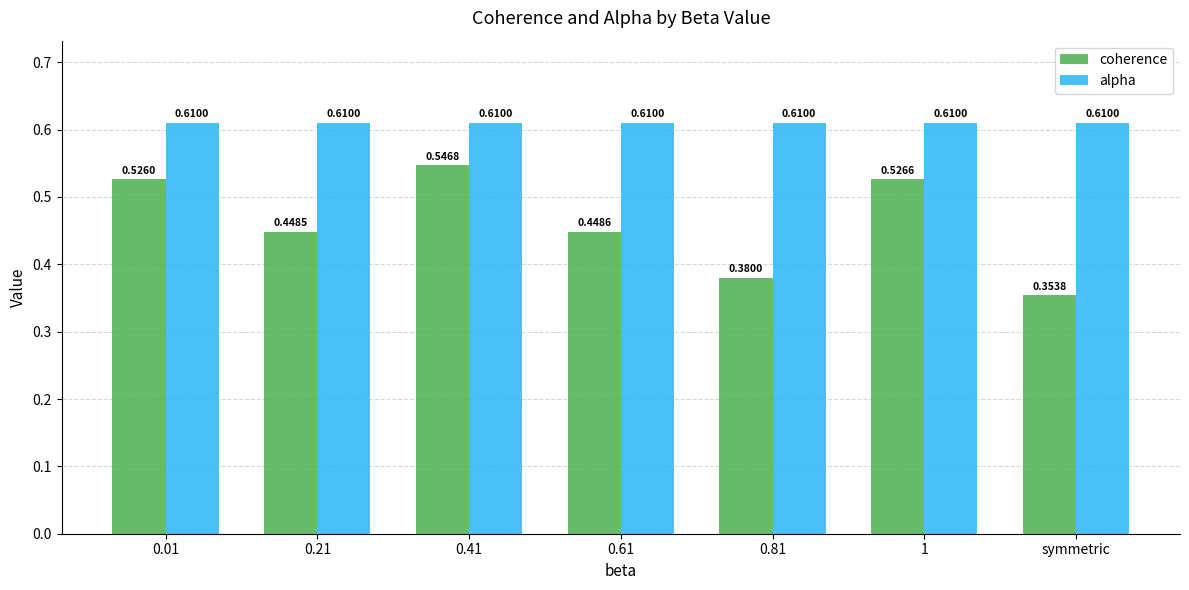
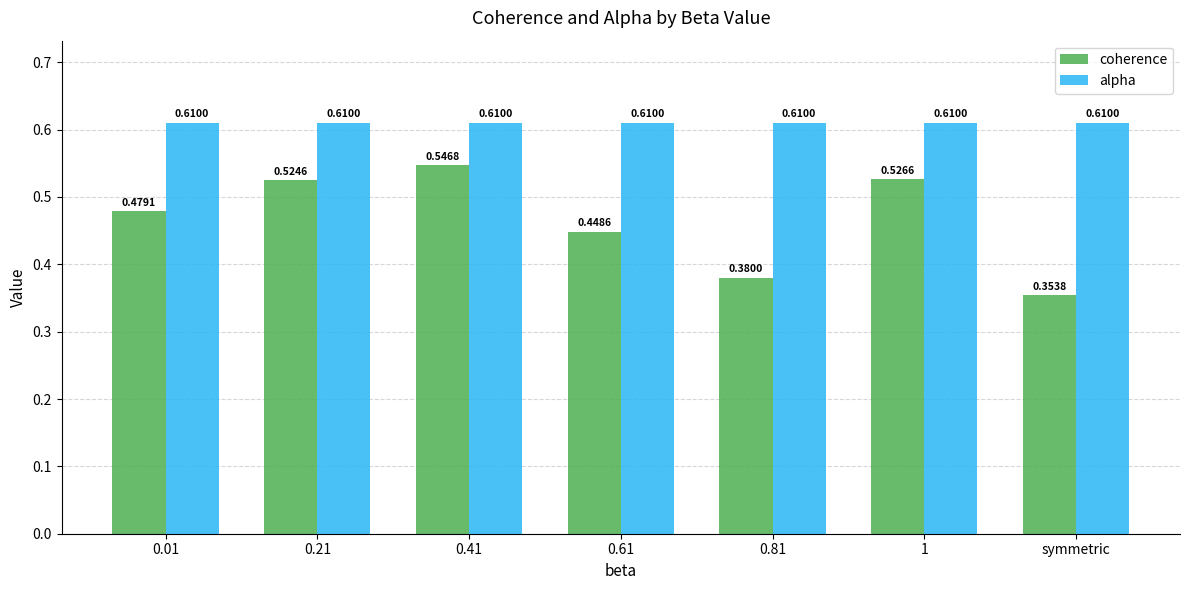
  {
    "coherence": {
-     "0.01": 0.5260,
-     "0.21": 0.4485,
+     "0.01": 0.4791,
+     "0.21": 0.5246,
      "0.41": 0.5468,
      "0.61": 0.4486,
      "0.81": 0.3800,
      "1": 0.5266,
      "symmetric": 0.3538
    },
    "alpha": {
      "0.01": 0.6100,
      "0.21": 0.6100,
      "0.41": 0.6100,
      "0.61": 0.6100,
      "0.81": 0.6100,
      "1": 0.6100,
      "symmetric": 0.6100
    }
  }
